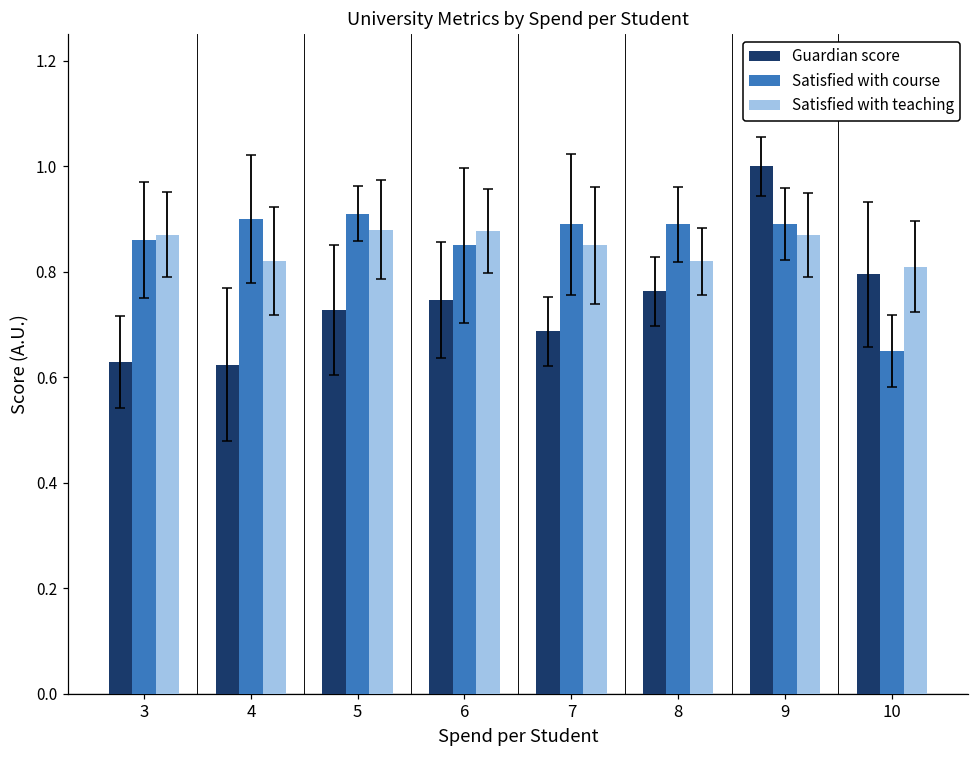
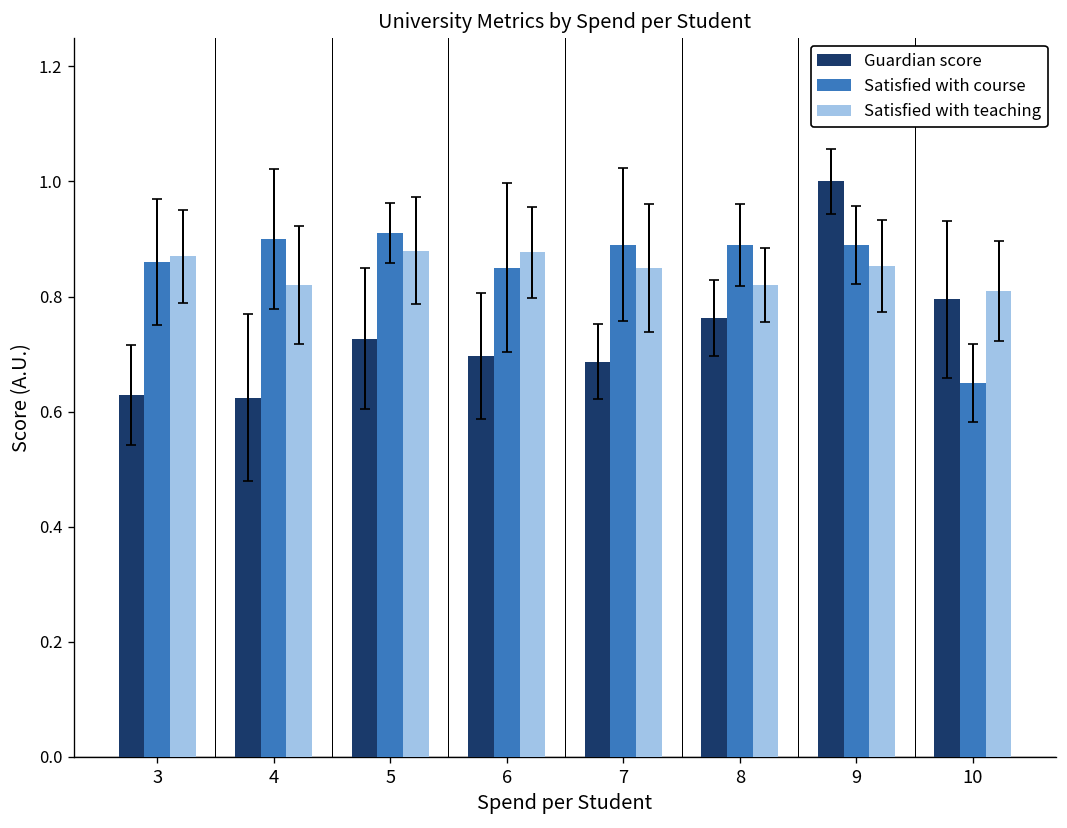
  {
    "Guardian score": {
      "3": 0.63,
      "4": 0.62,
      "5": 0.73,
-     "6": 0.75,
+     "6": 0.70,
      "7": 0.69,
      "8": 0.76,
      "9": 1.00,
      "10": 0.80
    },
    "Satisfied with teaching": {
      "3": 0.87,
      "4": 0.82,
      "5": 0.88,
      "6": 0.88,
      "7": 0.85,
      "8": 0.82,
-     "9": 0.87,
+     "9": 0.85,
      "10": 0.81
    }
  }
